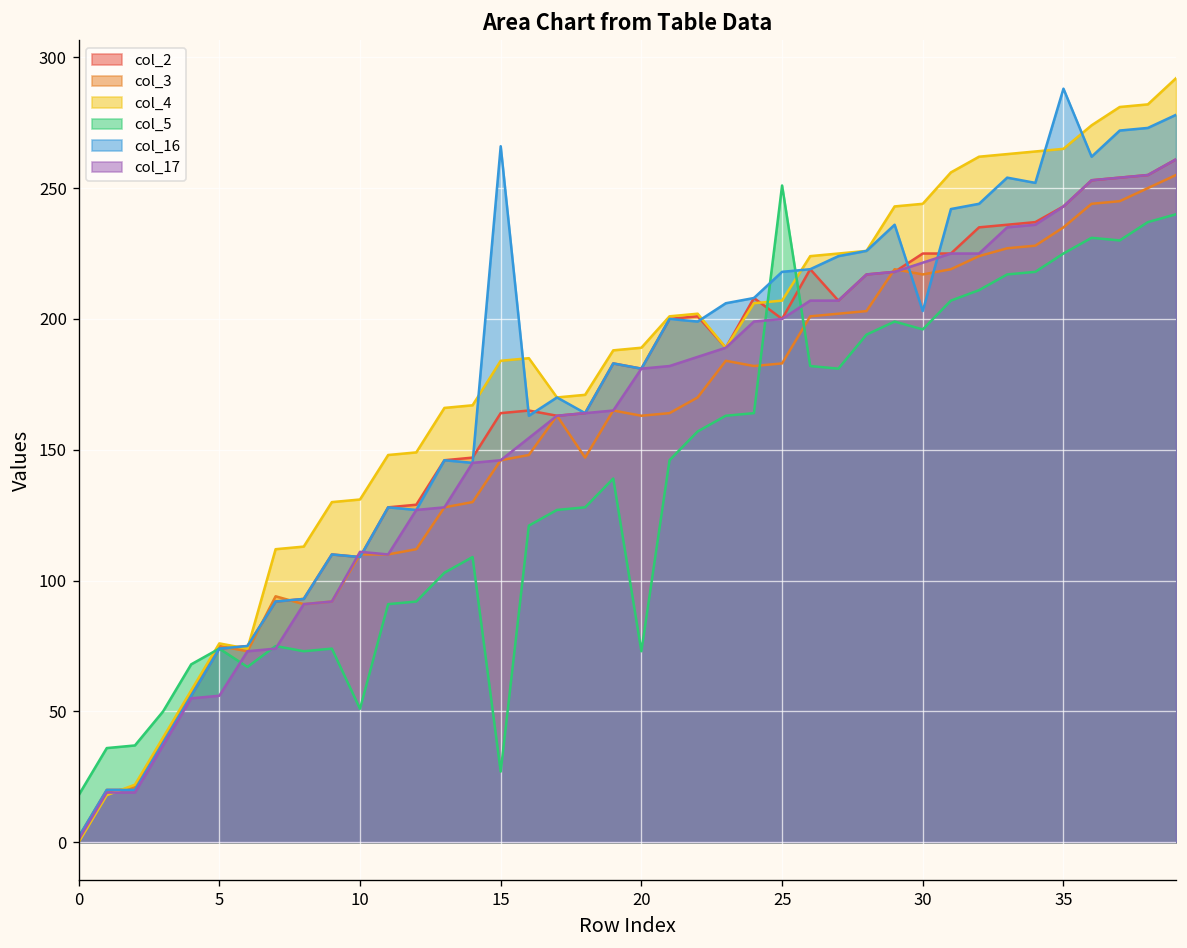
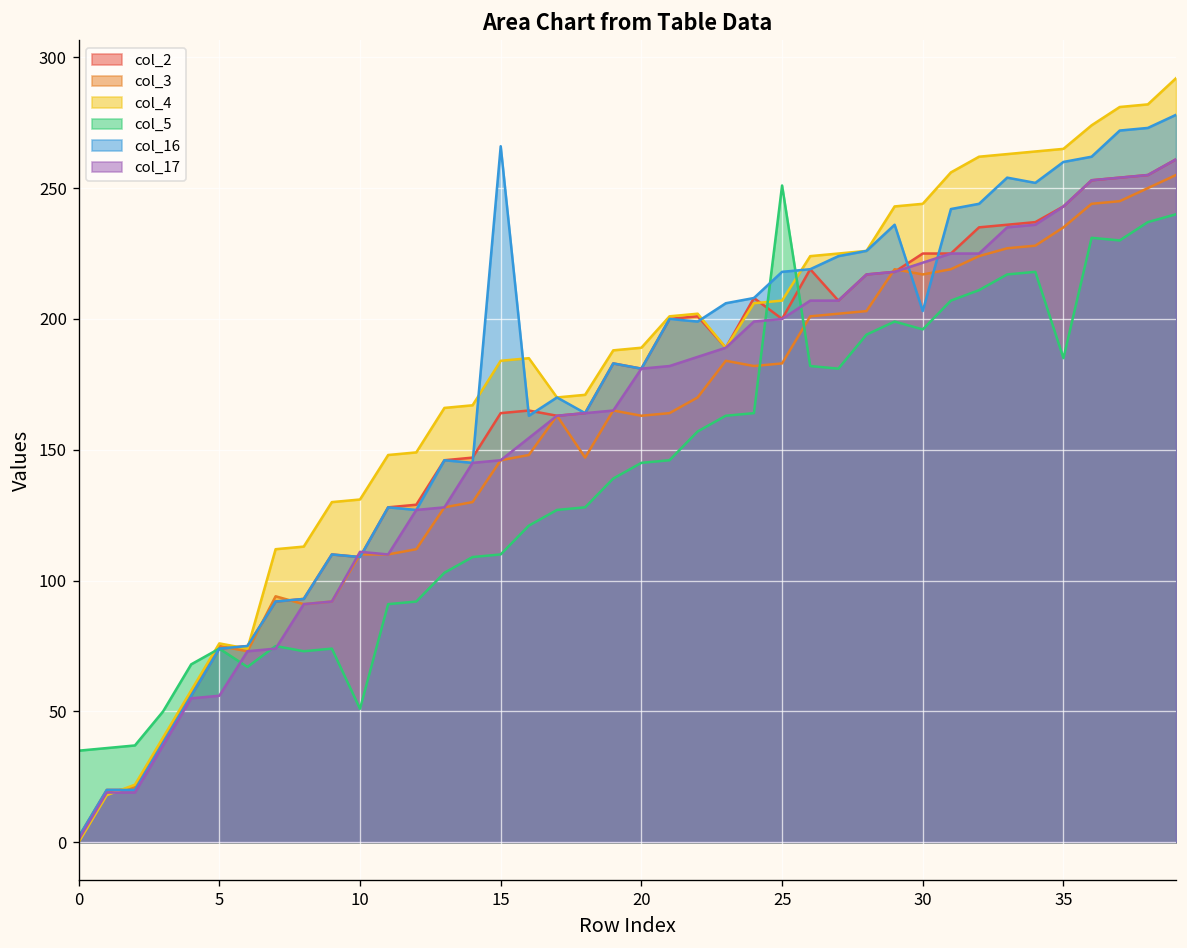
  {
    "col_5": {
-     "0": 18,
+     "0": 35,
      "10": 51,
-     "15": 27,
-     "20": 73,
+     "15": 110,
+     "20": 145,
      "25": 251,
      "30": 196,
-     "35": 225
+     "35": 185
    },
    "col_16": {
      "15": 266,
      "25": 218,
      "30": 203,
-     "35": 288
+     "35": 260
    },
    "col_17": {
      "5": 56,
      "30": 222
    }
  }
